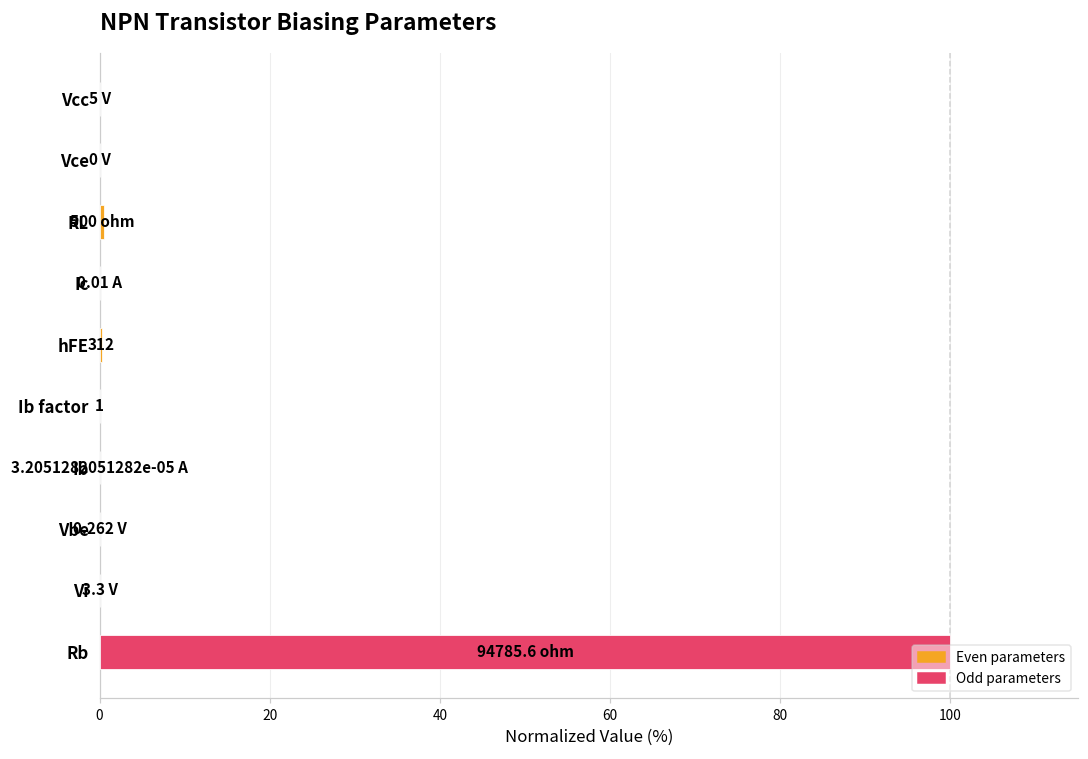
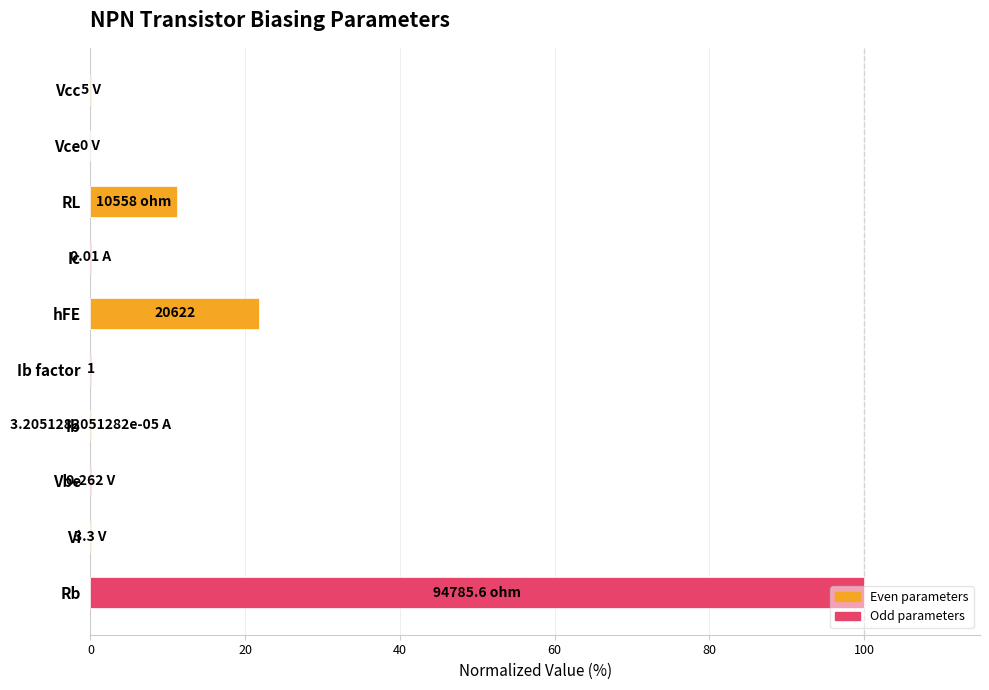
  {
    "Vce": "0",
-   "RL": "500",
-   "hFE": "312",
+   "RL": "10558",
+   "hFE": "20622",
    "Ib": "3.2051282051282e-05"
  }
